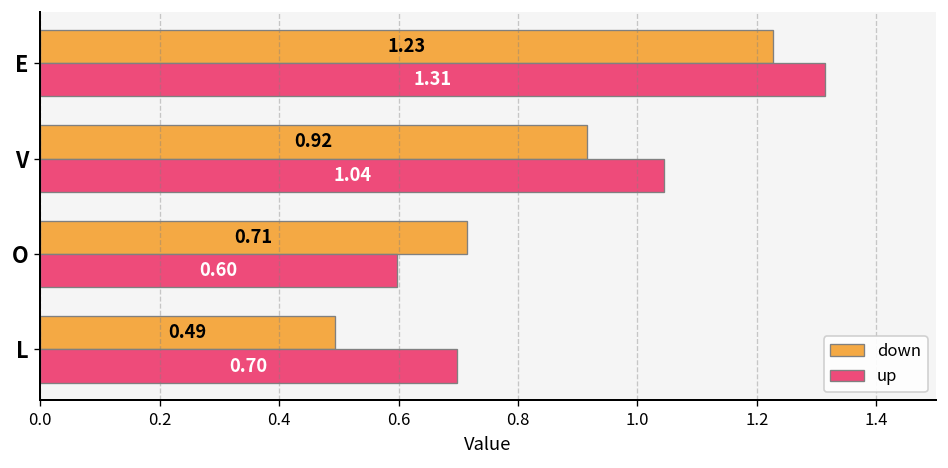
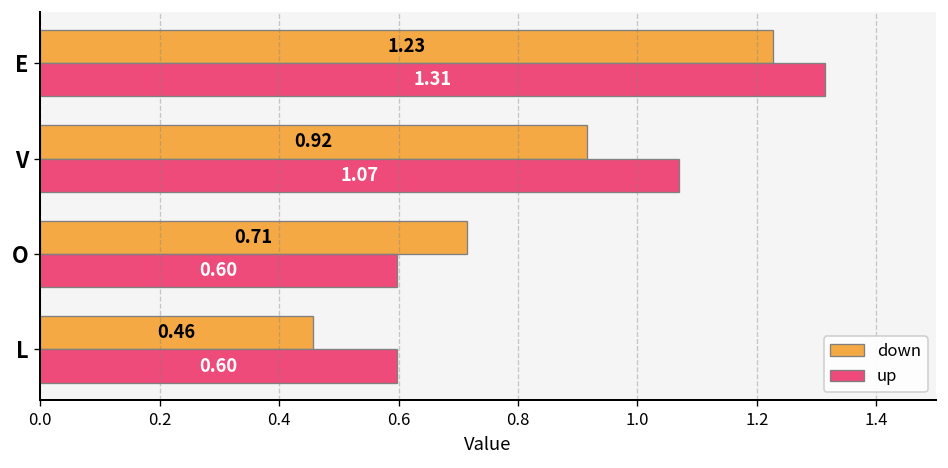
  {
    "down": {
      "E": 1.23,
      "V": 0.92,
      "O": 0.71,
-     "L": 0.49
+     "L": 0.46
    },
    "up": {
      "E": 1.31,
-     "V": 1.04,
+     "V": 1.07,
      "O": 0.60,
-     "L": 0.70
+     "L": 0.60
    }
  }
